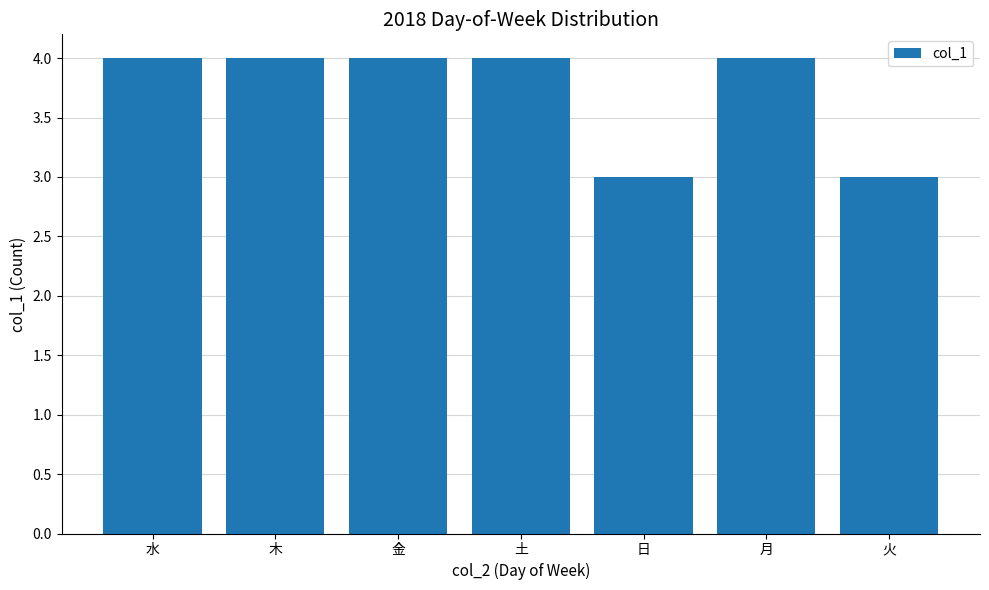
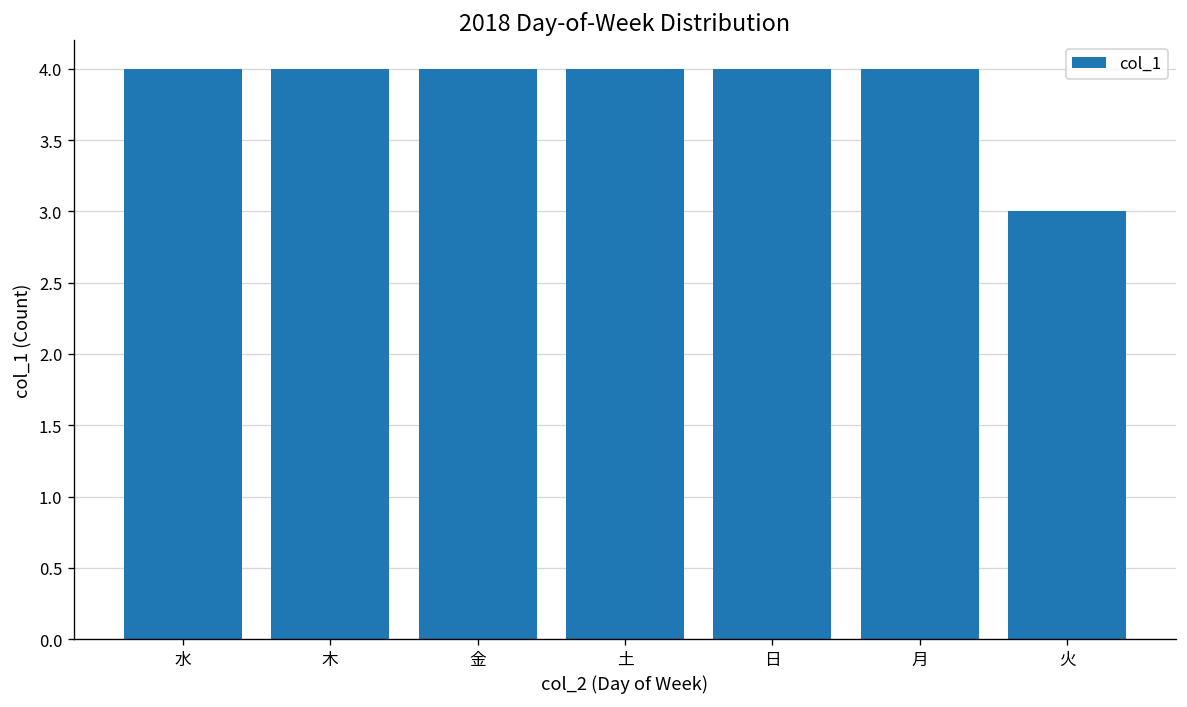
  {
    "水": 4,
    "木": 4,
    "金": 4,
    "土": 4,
-   "日": 3,
+   "日": 4,
    "月": 4,
    "火": 3
  }
